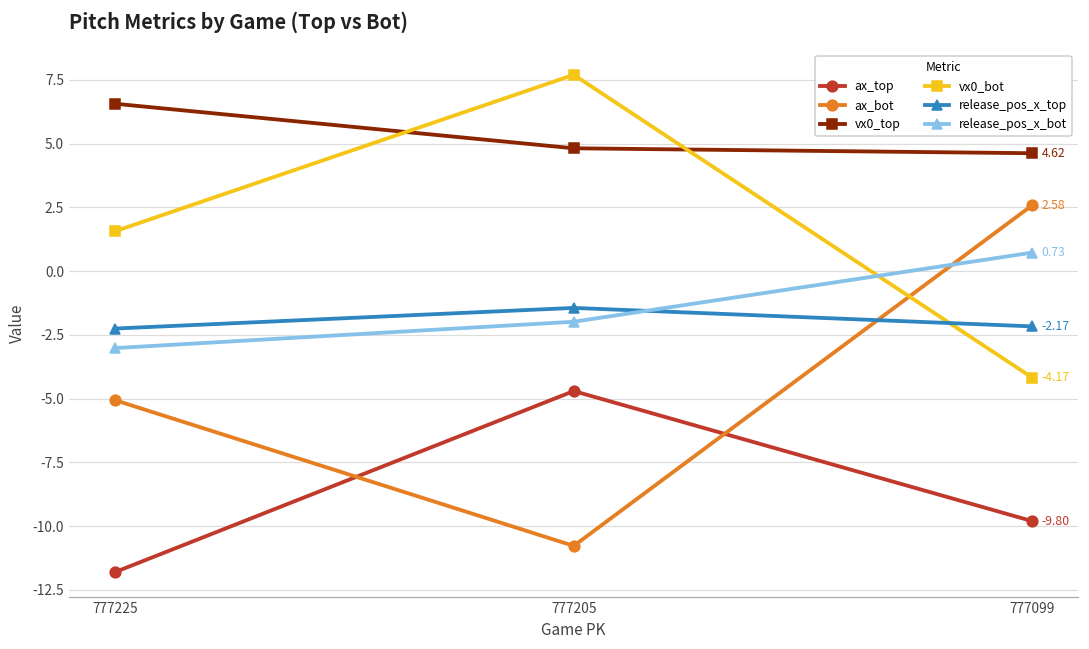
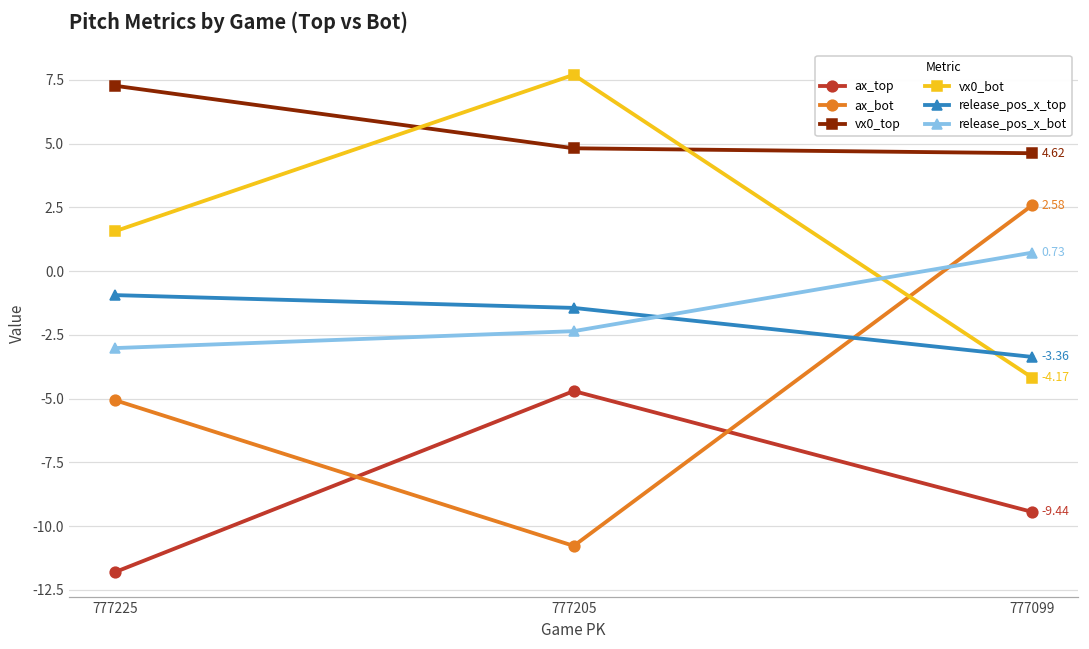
  {
    "ax_top": {
-     "777099": -9.80
+     "777099": -9.44
    },
    "ax_bot": {
      "777099": 2.58
    },
    "vx0_top": {
-     "777225": 6.6,
+     "777225": 7.3,
      "777205": 4.8
    },
    "vx0_bot": {
      "777099": -4.17
    },
    "release_pos_x_top": {
-     "777225": -2.3,
-     "777099": -2.17
+     "777225": -0.9,
+     "777099": -3.36
    },
    "release_pos_x_bot": {
      "777225": -3.0,
-     "777205": -2.0
+     "777205": -2.4
    }
  }
